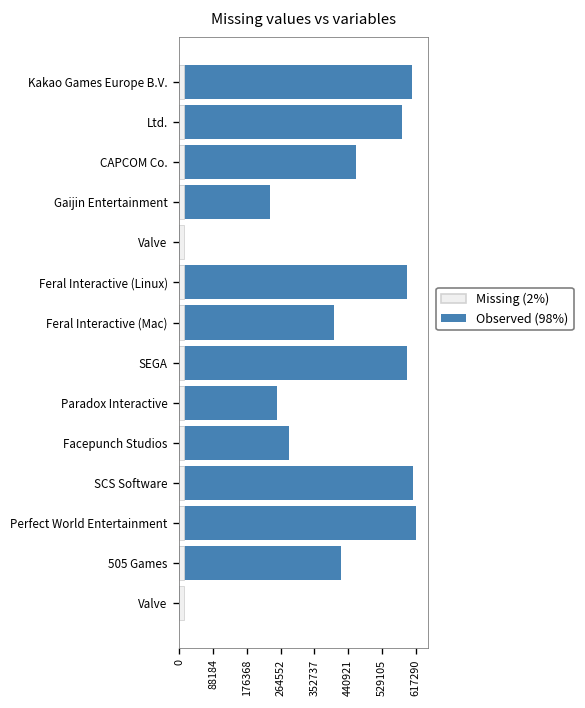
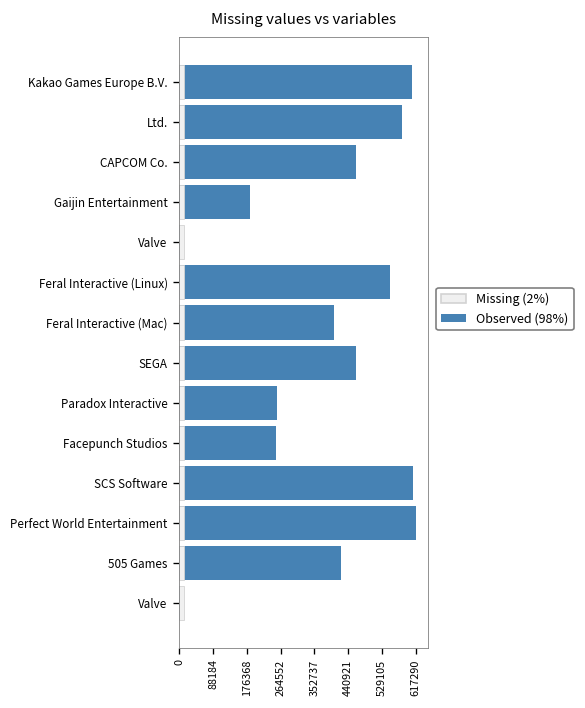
  {
    "Observed (98%)": {
      "Kakao Games Europe B.V.": 610000,
      "Ltd.": 580000,
      "CAPCOM Co.": 460000,
-     "Gaijin Entertainment": 240000,
-     "Feral Interactive (Linux)": 590000,
+     "Gaijin Entertainment": 190000,
+     "Feral Interactive (Linux)": 550000,
      "Feral Interactive (Mac)": 400000,
-     "SEGA": 590000,
+     "SEGA": 460000,
      "Paradox Interactive": 260000,
-     "Facepunch Studios": 290000,
+     "Facepunch Studios": 250000,
      "SCS Software": 610000,
      "Perfect World Entertainment": 620000,
      "505 Games": 420000
    }
  }
